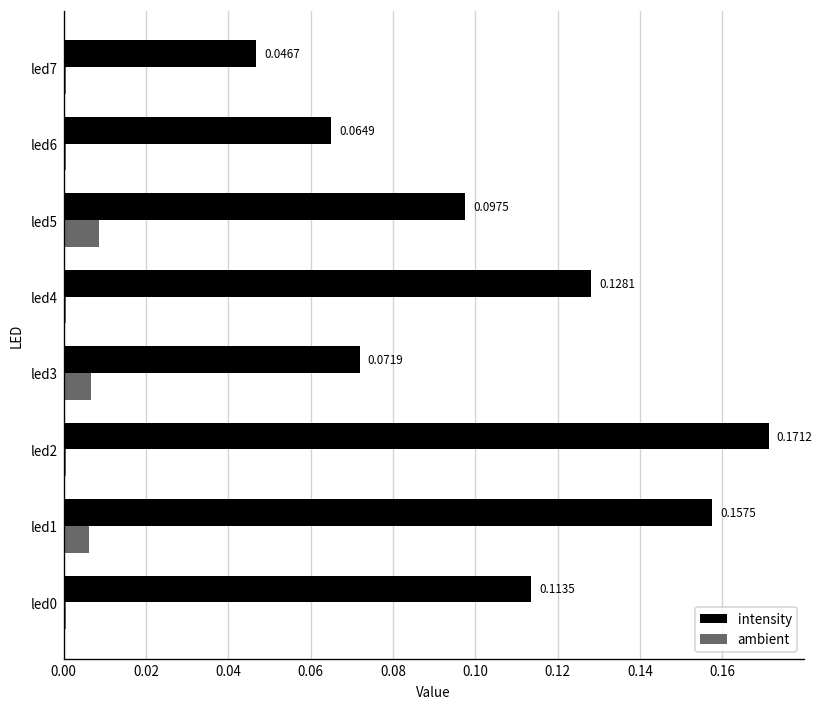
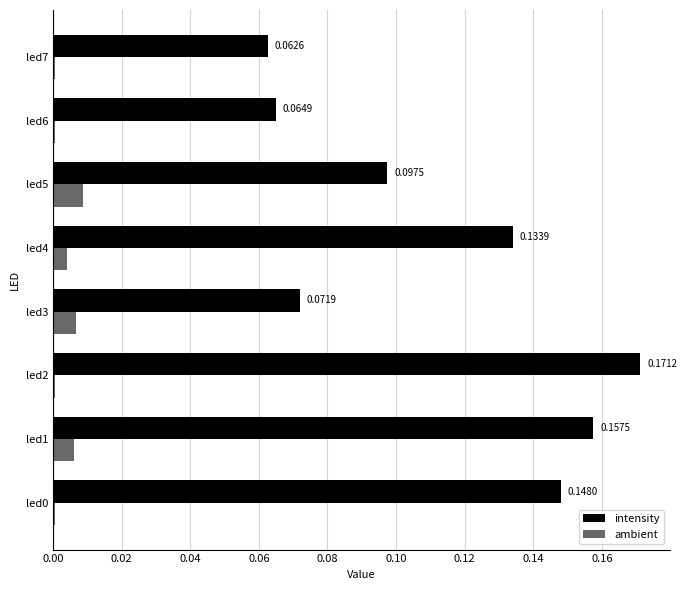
  {
    "intensity": {
-     "led7": 0.0467,
+     "led7": 0.0626,
      "led6": 0.0649,
      "led5": 0.0975,
-     "led4": 0.1281,
+     "led4": 0.1339,
      "led3": 0.0719,
      "led2": 0.1712,
      "led1": 0.1575,
-     "led0": 0.1135
+     "led0": 0.1480
    },
    "ambient": {
      "led5": 0.009,
-     "led4": 0.001,
+     "led4": 0.004,
      "led3": 0.007,
      "led1": 0.006
    }
  }
